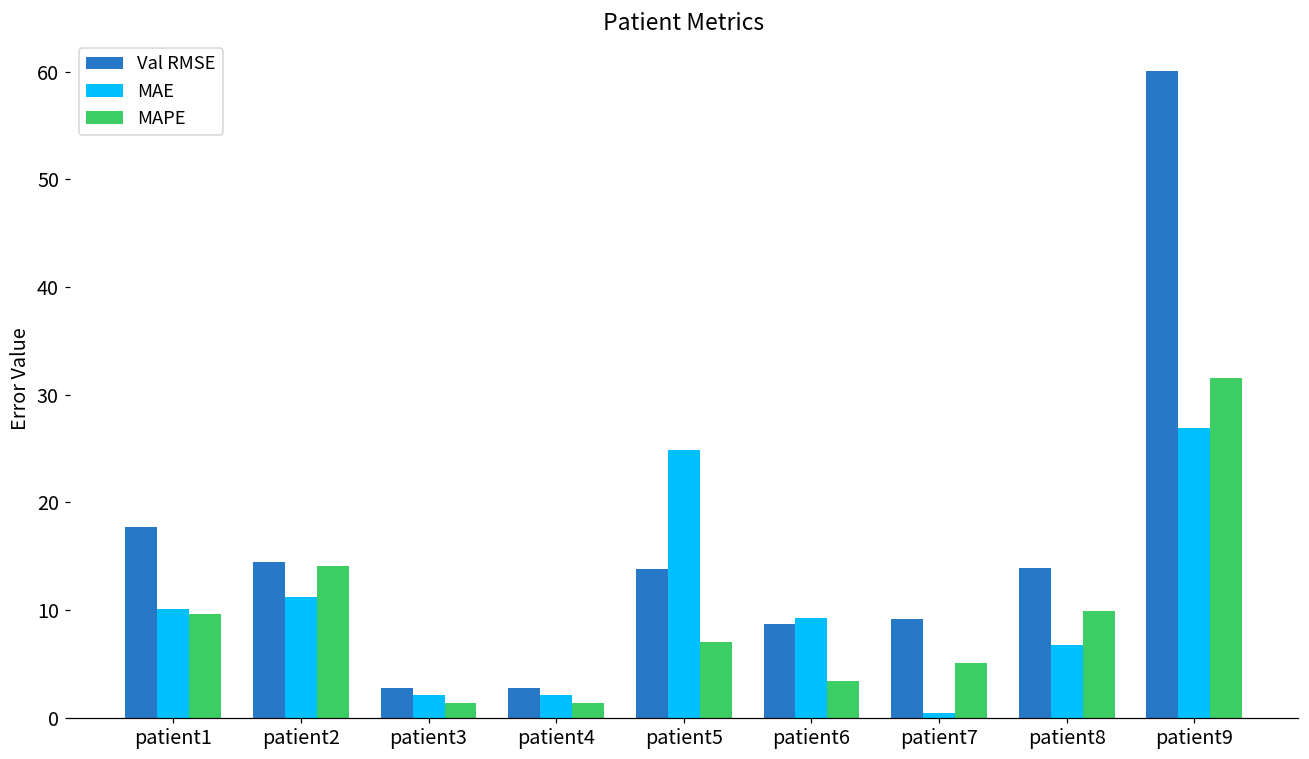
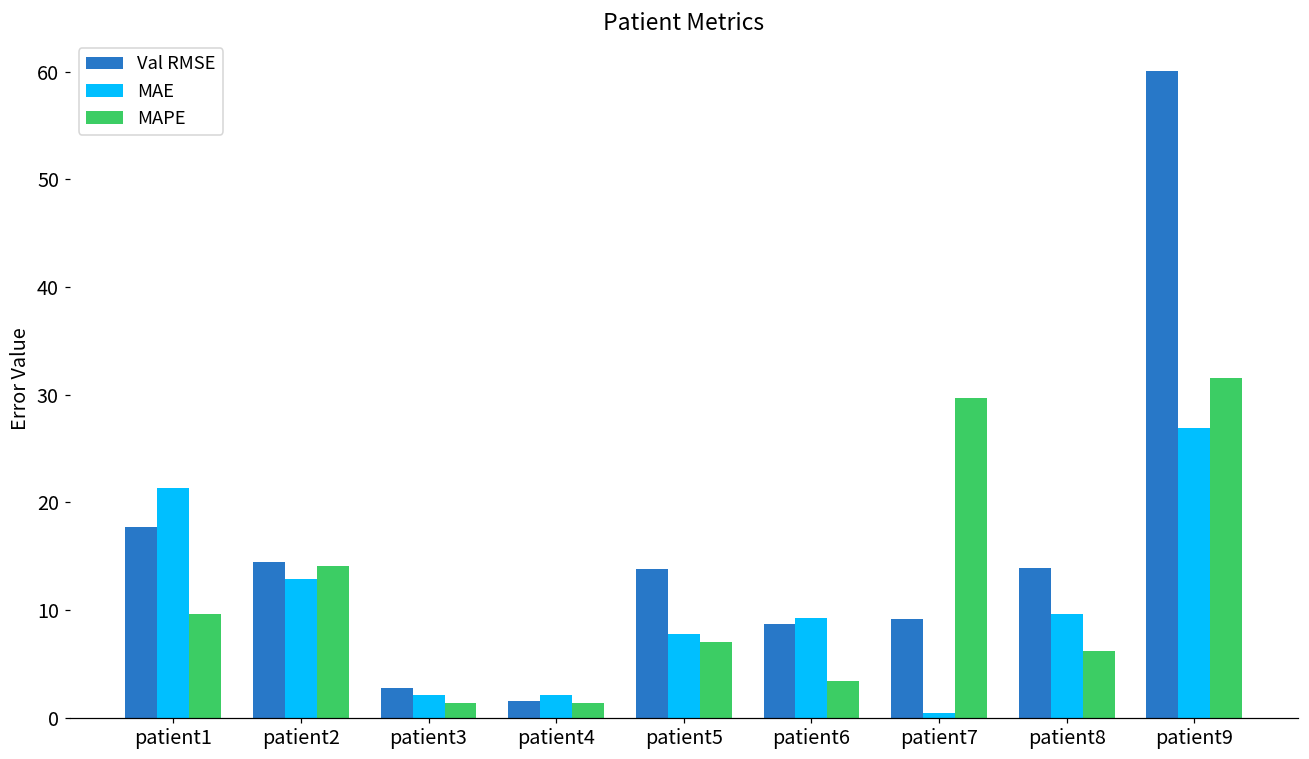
  {
    "Val RMSE": {
      "patient1": 18,
      "patient2": 14,
      "patient3": 3,
-     "patient4": 3,
+     "patient4": 2,
      "patient5": 14,
      "patient6": 9,
      "patient7": 9,
      "patient8": 14,
      "patient9": 60
    },
    "MAE": {
-     "patient1": 10,
-     "patient2": 11,
+     "patient1": 21,
+     "patient2": 13,
      "patient3": 2,
      "patient4": 2,
-     "patient5": 25,
+     "patient5": 8,
      "patient6": 9,
      "patient7": 0,
-     "patient8": 7,
+     "patient8": 10,
      "patient9": 27
    },
    "MAPE": {
      "patient1": 10,
      "patient2": 14,
      "patient3": 1,
      "patient4": 1,
      "patient5": 7,
      "patient6": 3,
-     "patient7": 5,
-     "patient8": 10,
+     "patient7": 30,
+     "patient8": 6,
      "patient9": 32
    }
  }
